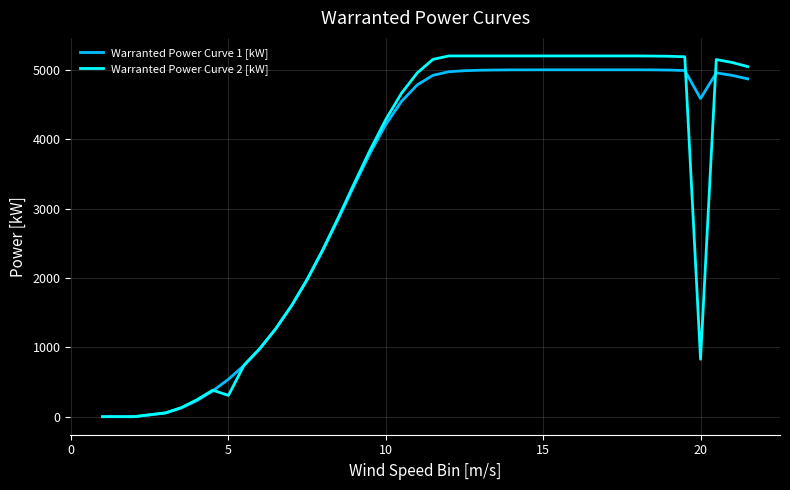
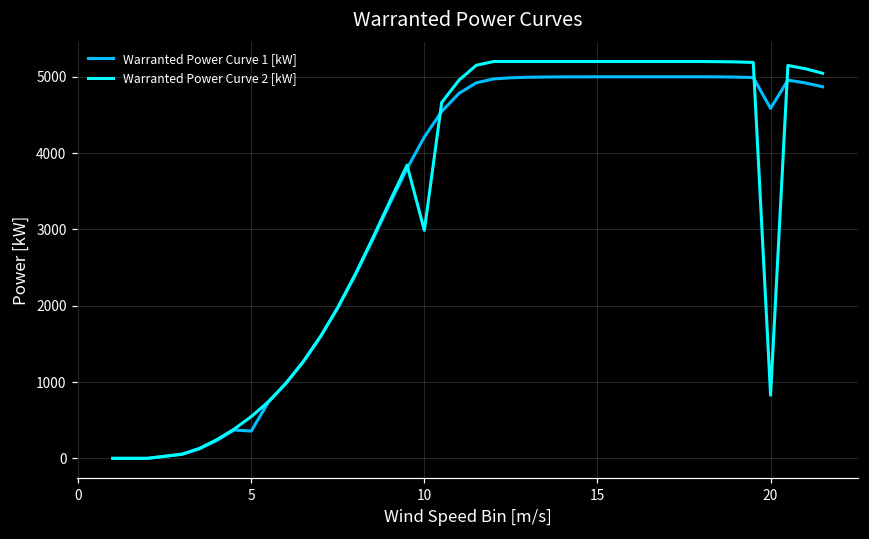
  {
    "Warranted Power Curve 1 [kW]": {
-     "5": 500,
+     "5": 400,
      "10": 4200,
      "15": 5000,
      "20": 4600
    },
    "Warranted Power Curve 2 [kW]": {
-     "5": 300,
-     "10": 4300,
+     "5": 500,
+     "10": 3000,
      "15": 5200,
      "20": 800
    }
  }
